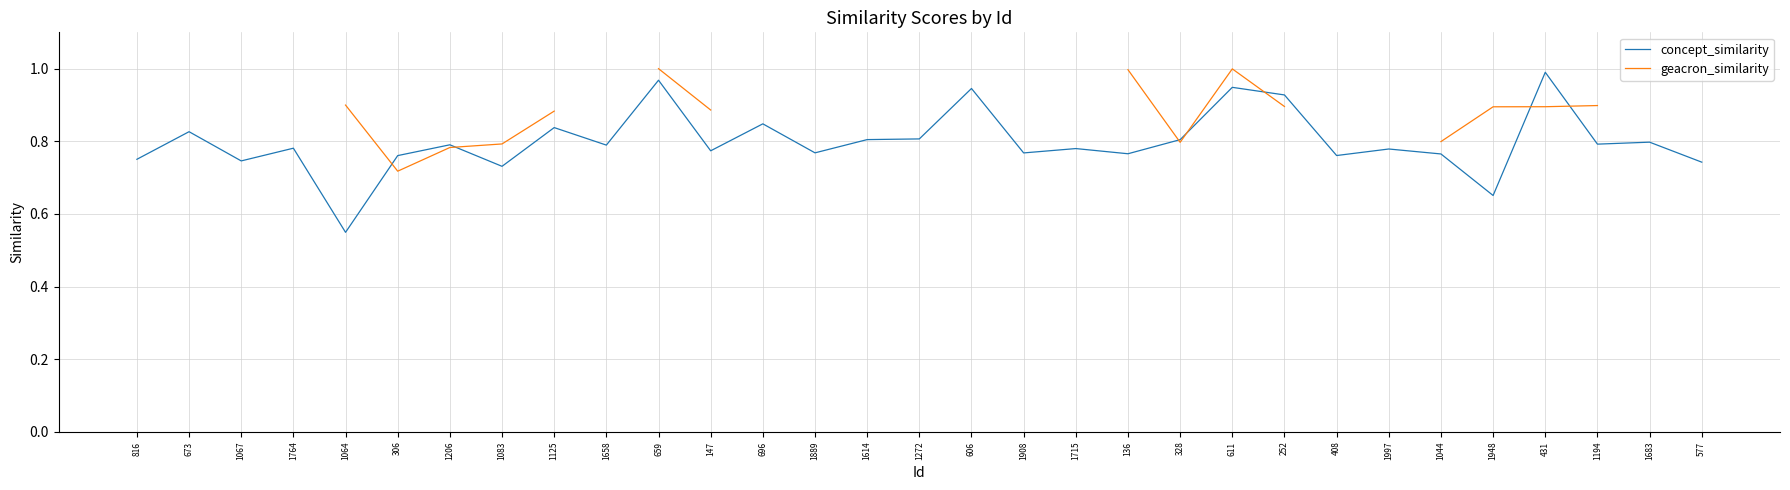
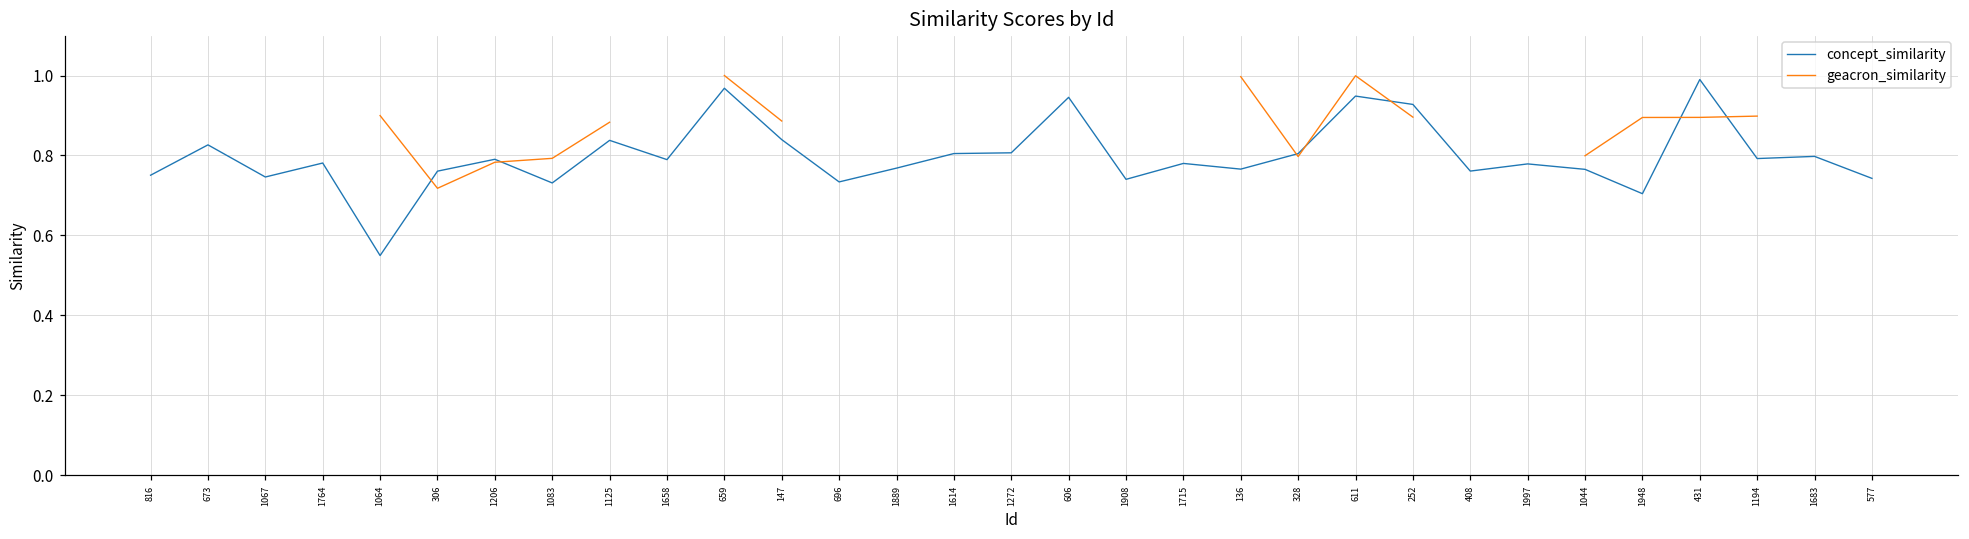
  {
    "concept_similarity": {
      "816": 0.75,
      "673": 0.83,
      "1067": 0.75,
      "1764": 0.78,
      "1064": 0.55,
      "306": 0.76,
      "1206": 0.79,
      "1083": 0.73,
      "1125": 0.84,
      "1658": 0.79,
      "659": 0.97,
-     "147": 0.77,
-     "696": 0.85,
+     "147": 0.84,
+     "696": 0.73,
      "1889": 0.77,
      "1614": 0.80,
      "1272": 0.81,
      "606": 0.95,
-     "1908": 0.77,
+     "1908": 0.74,
      "1715": 0.78,
      "136": 0.77,
      "328": 0.80,
      "611": 0.95,
      "252": 0.93,
      "408": 0.76,
      "1997": 0.78,
      "1044": 0.77,
-     "1948": 0.65,
+     "1948": 0.70,
      "431": 0.99,
      "1194": 0.79,
      "1683": 0.80,
      "577": 0.74
    },
    "geacron_similarity": {
      "816": 0.79,
      "1067": 0.80,
      "1064": 0.90,
      "306": 0.72,
      "1206": 0.78,
      "1083": 0.79,
      "1125": 0.88,
      "659": 1.00,
      "147": 0.89,
      "606": 0.80,
      "136": 1.00,
      "328": 0.80,
      "611": 1.00,
      "252": 0.90,
      "1044": 0.80,
      "1948": 0.90,
      "431": 0.90,
      "1194": 0.90,
      "577": 0.89
    }
  }
